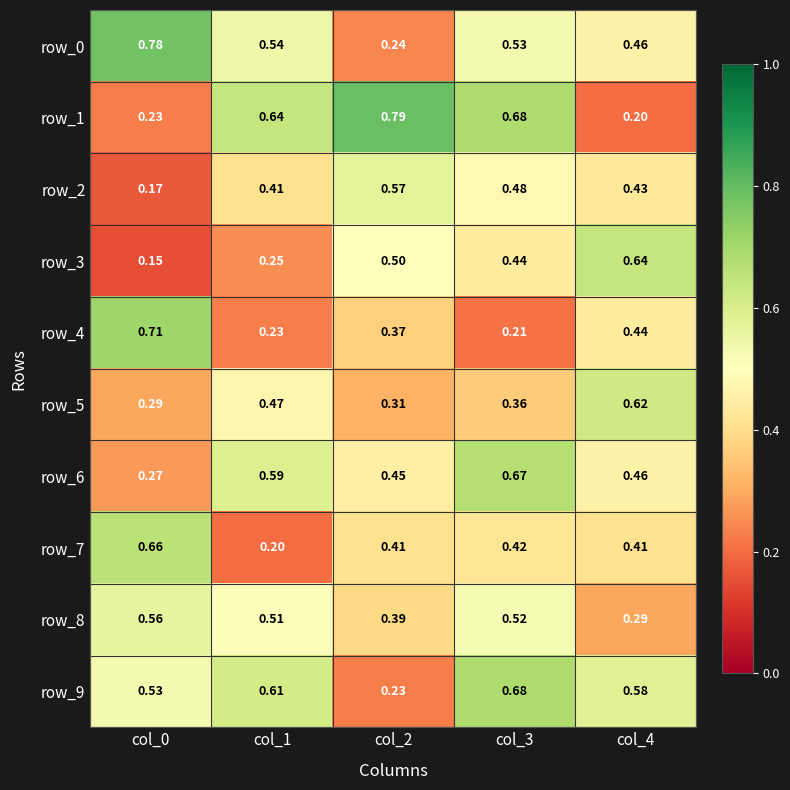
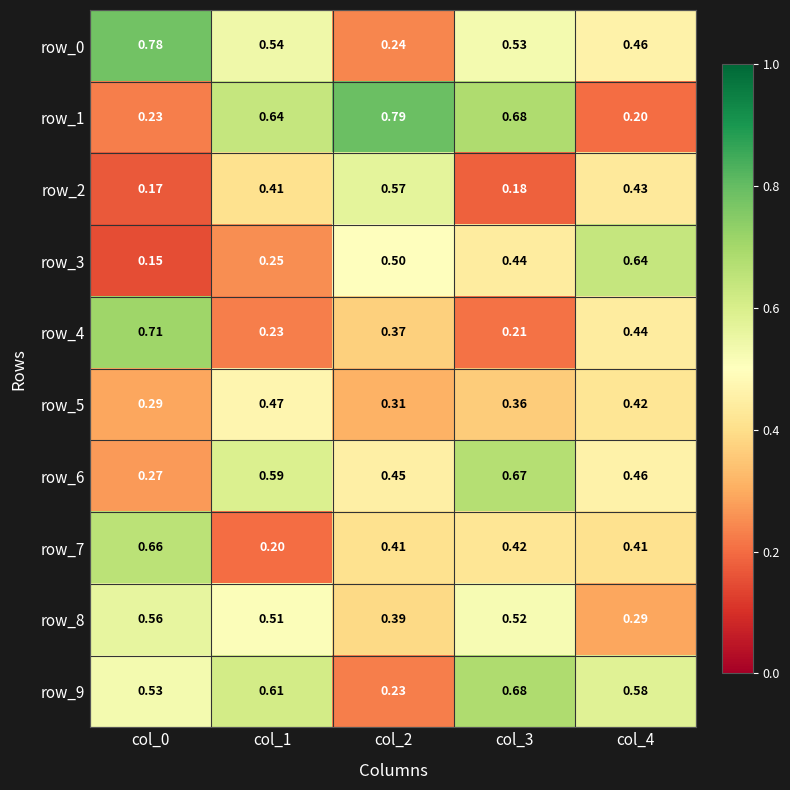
  {
    "row_0": {
      "col_0": 0.78,
      "col_1": 0.54,
      "col_2": 0.24,
      "col_3": 0.53,
      "col_4": 0.46
    },
    "row_1": {
      "col_0": 0.23,
      "col_1": 0.64,
      "col_2": 0.79,
      "col_3": 0.68,
      "col_4": 0.20
    },
    "row_2": {
      "col_0": 0.17,
      "col_1": 0.41,
      "col_2": 0.57,
-     "col_3": 0.48,
+     "col_3": 0.18,
      "col_4": 0.43
    },
    "row_3": {
      "col_0": 0.15,
      "col_1": 0.25,
      "col_2": 0.50,
      "col_3": 0.44,
      "col_4": 0.64
    },
    "row_4": {
      "col_0": 0.71,
      "col_1": 0.23,
      "col_2": 0.37,
      "col_3": 0.21,
      "col_4": 0.44
    },
    "row_5": {
      "col_0": 0.29,
      "col_1": 0.47,
      "col_2": 0.31,
      "col_3": 0.36,
-     "col_4": 0.62
+     "col_4": 0.42
    },
    "row_6": {
      "col_0": 0.27,
      "col_1": 0.59,
      "col_2": 0.45,
      "col_3": 0.67,
      "col_4": 0.46
    },
    "row_7": {
      "col_0": 0.66,
      "col_1": 0.20,
      "col_2": 0.41,
      "col_3": 0.42,
      "col_4": 0.41
    },
    "row_8": {
      "col_0": 0.56,
      "col_1": 0.51,
      "col_2": 0.39,
      "col_3": 0.52,
      "col_4": 0.29
    },
    "row_9": {
      "col_0": 0.53,
      "col_1": 0.61,
      "col_2": 0.23,
      "col_3": 0.68,
      "col_4": 0.58
    }
  }
